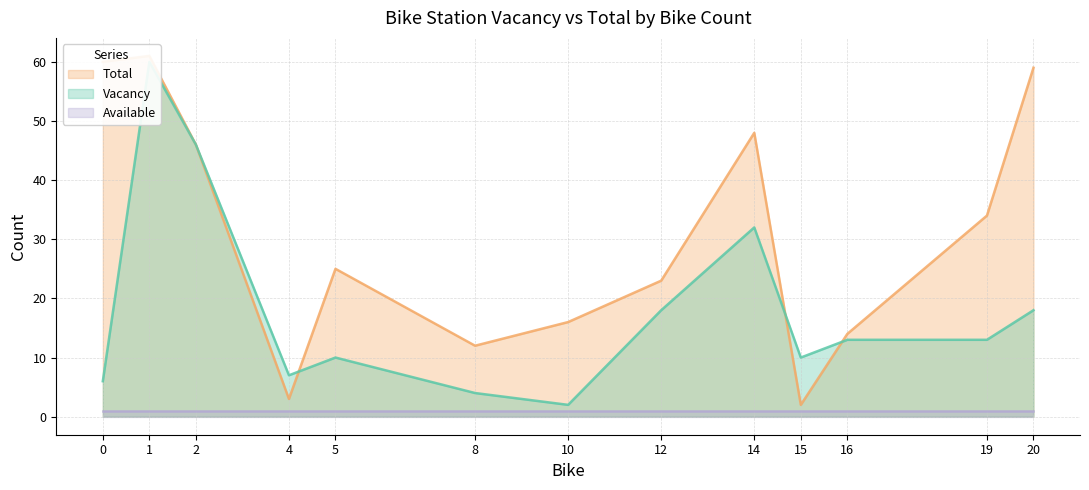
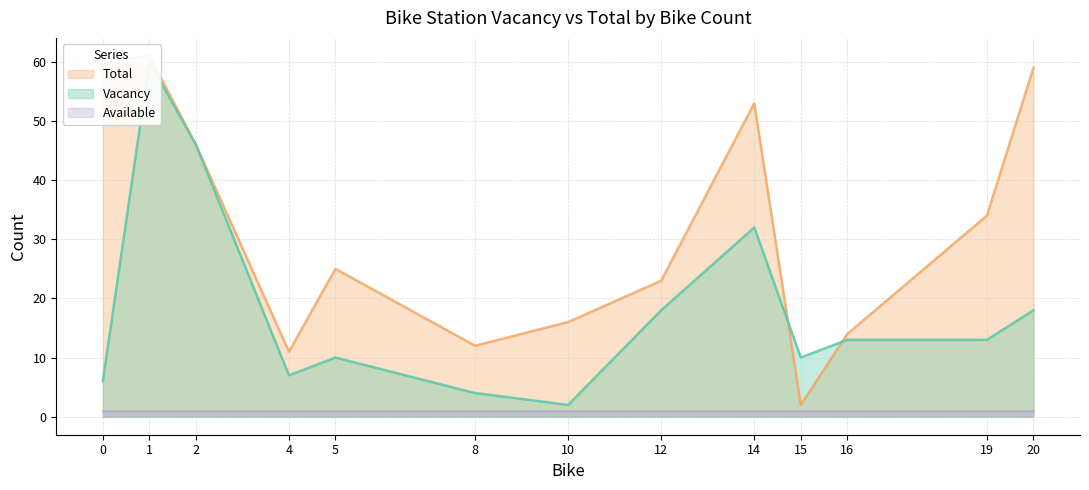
  {
    "Total": {
-     "4": 3,
+     "4": 11,
      "5": 25,
      "8": 12,
      "10": 16,
      "12": 23,
-     "14": 48,
+     "14": 53,
      "15": 2,
      "16": 14,
      "19": 34,
      "20": 59
    }
  }
